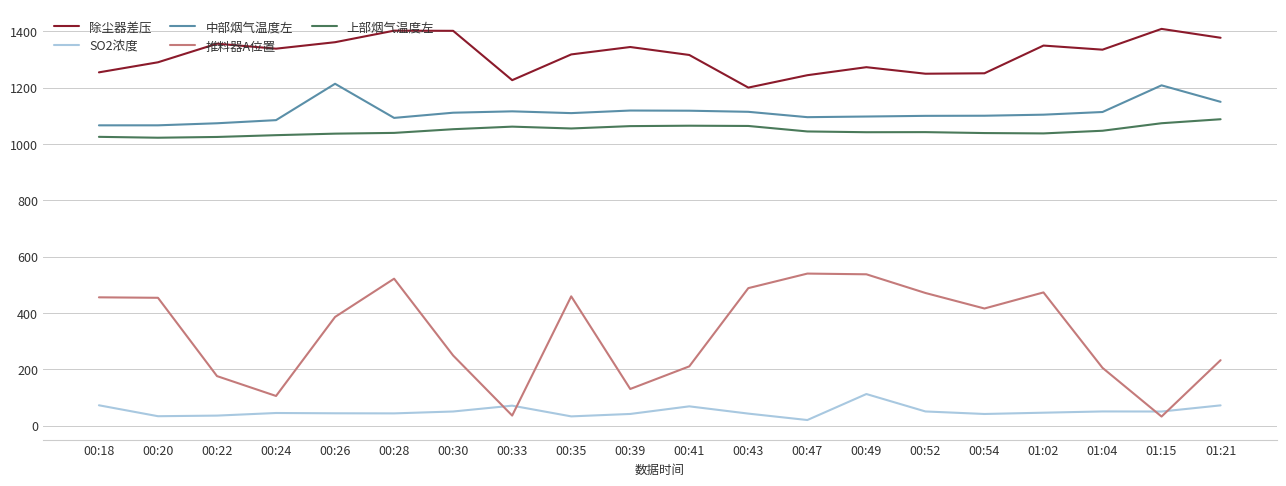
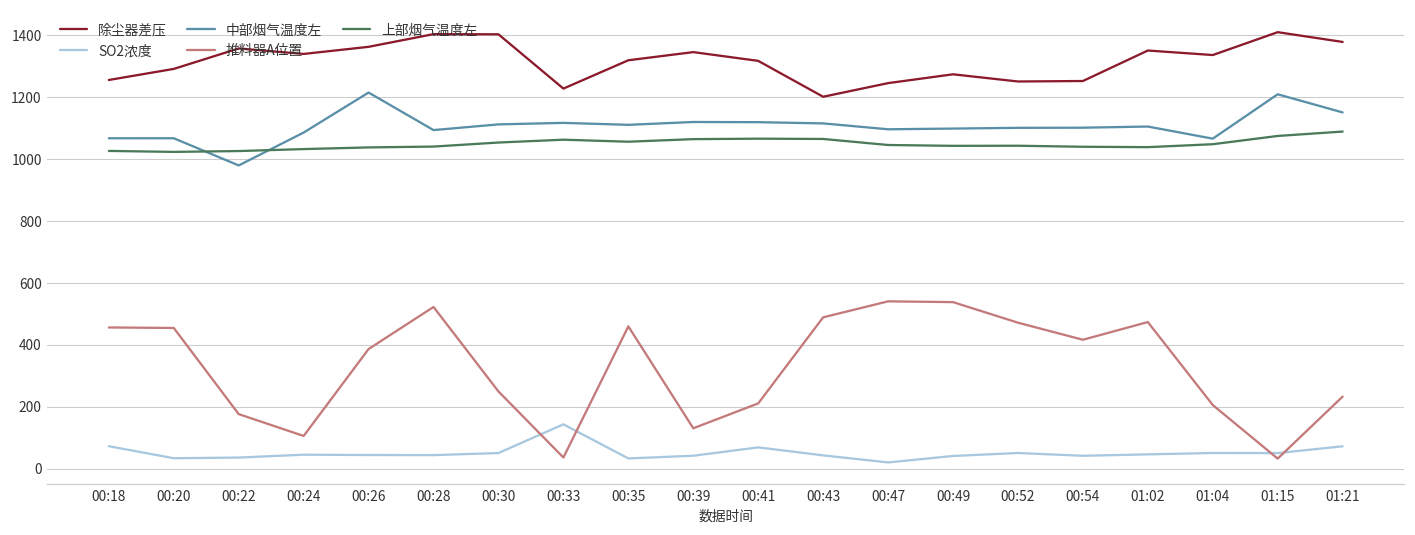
  {
    "除尘器差压": {
      "00:18": 1250,
      "00:20": 1290,
      "00:22": 1360,
      "00:24": 1340,
      "00:26": 1360,
      "00:28": 1400,
      "00:30": 1400,
      "00:33": 1230,
      "00:35": 1320,
      "00:39": 1340,
      "00:41": 1320,
      "00:43": 1200,
      "00:47": 1240,
      "00:49": 1270,
      "00:52": 1250,
      "00:54": 1250,
      "01:02": 1350,
      "01:04": 1340,
      "01:15": 1410,
      "01:21": 1380
    },
    "SO2浓度": {
      "00:18": 70,
      "00:20": 30,
      "00:22": 40,
      "00:24": 40,
      "00:26": 40,
      "00:28": 40,
      "00:30": 50,
-     "00:33": 70,
+     "00:33": 140,
      "00:35": 30,
      "00:39": 40,
      "00:41": 70,
      "00:43": 40,
      "00:47": 20,
-     "00:49": 110,
+     "00:49": 40,
      "00:52": 50,
      "00:54": 40,
      "01:02": 50,
      "01:04": 50,
      "01:15": 50,
      "01:21": 70
    },
    "中部烟气温度左": {
      "00:18": 1070,
      "00:20": 1070,
-     "00:22": 1070,
+     "00:22": 980,
      "00:24": 1080,
      "00:26": 1210,
      "00:28": 1090,
      "00:30": 1110,
      "00:33": 1120,
      "00:35": 1110,
      "00:39": 1120,
      "00:41": 1120,
      "00:43": 1110,
      "00:47": 1100,
      "00:49": 1100,
      "00:52": 1100,
      "00:54": 1100,
      "01:02": 1100,
-     "01:04": 1110,
+     "01:04": 1070,
      "01:15": 1210,
      "01:21": 1150
    },
    "推料器A位置": {
      "00:18": 460,
      "00:20": 450,
      "00:22": 180,
      "00:24": 110,
      "00:26": 390,
      "00:28": 520,
      "00:30": 250,
      "00:33": 40,
      "00:35": 460,
      "00:39": 130,
      "00:41": 210,
      "00:43": 490,
      "00:47": 540,
      "00:49": 540,
      "00:52": 470,
      "00:54": 420,
      "01:02": 470,
      "01:04": 200,
      "01:15": 30,
      "01:21": 230
    },
    "上部烟气温度左": {
      "00:18": 1030,
      "00:20": 1020,
      "00:22": 1030,
      "00:24": 1030,
      "00:26": 1040,
      "00:28": 1040,
      "00:30": 1050,
      "00:33": 1060,
      "00:35": 1060,
      "00:39": 1060,
      "00:41": 1070,
      "00:43": 1060,
      "00:47": 1040,
      "00:49": 1040,
      "00:52": 1040,
      "00:54": 1040,
      "01:02": 1040,
      "01:04": 1050,
      "01:15": 1070,
      "01:21": 1090
    }
  }
